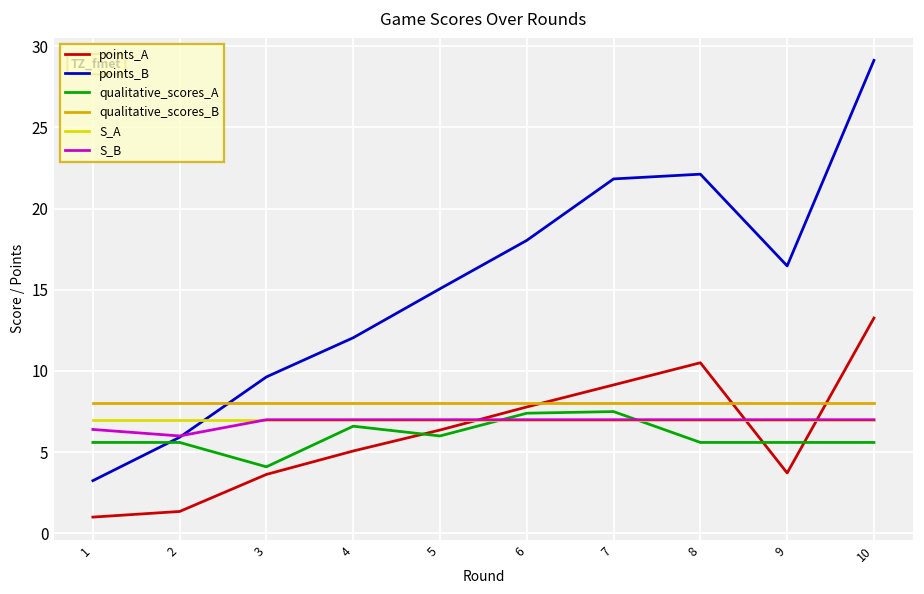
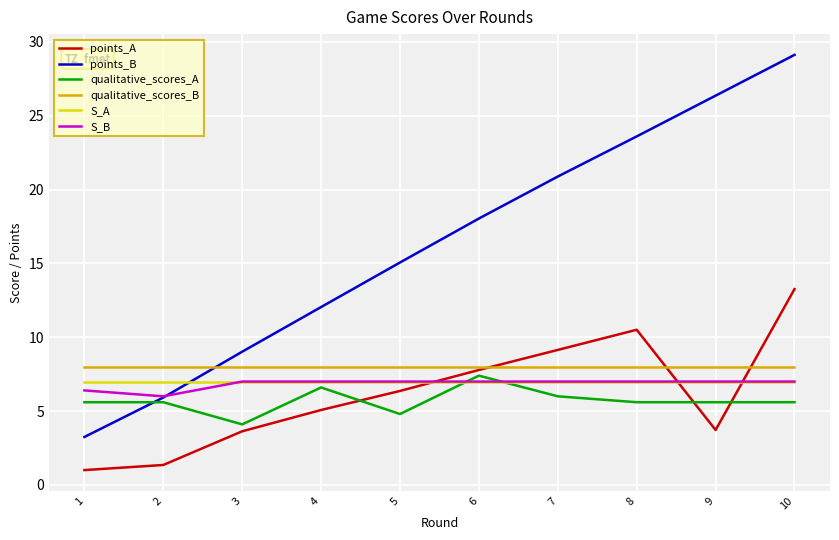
  {
    "points_A": {
      "1": 1.0,
      "2": 1.4,
      "3": 3.6,
      "4": 5.1,
      "5": 6.4,
      "6": 7.8,
      "7": 9.1,
      "8": 10.5,
      "9": 3.7,
      "10": 13.3
    },
    "points_B": {
      "1": 3.2,
-     "3": 9.6,
+     "3": 9.0,
      "4": 12.0,
      "5": 15.1,
      "6": 18.0,
-     "7": 21.8,
-     "8": 22.1,
-     "9": 16.5,
+     "7": 20.9,
+     "8": 23.6,
+     "9": 26.4,
      "10": 29.1
    },
    "qualitative_scores_A": {
      "1": 5.6,
      "2": 5.6,
      "3": 4.1,
      "4": 6.6,
-     "5": 6.0,
+     "5": 4.8,
      "6": 7.4,
-     "7": 7.5,
+     "7": 6.0,
      "8": 5.6,
      "9": 5.6,
      "10": 5.6
    },
    "S_B": {
      "1": 6.4
    }
  }
